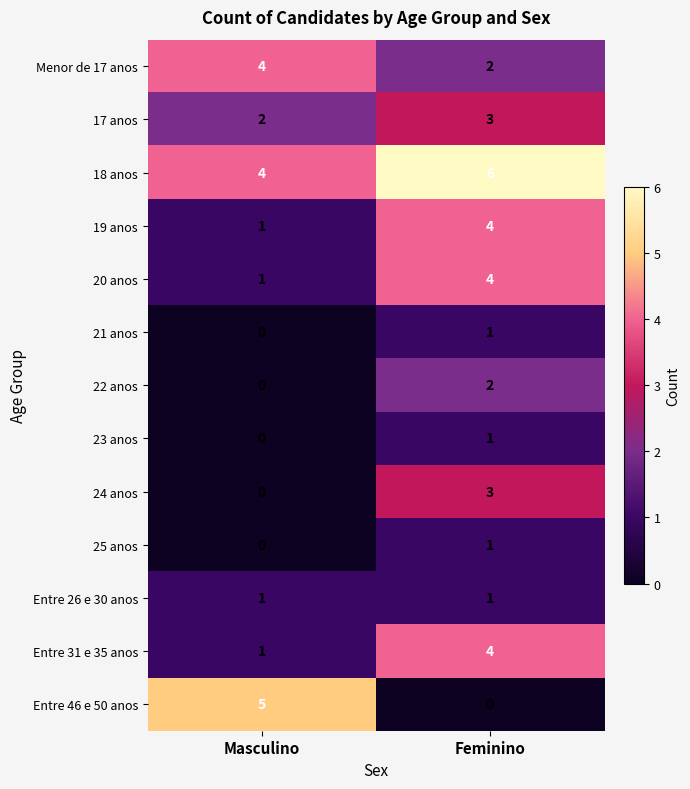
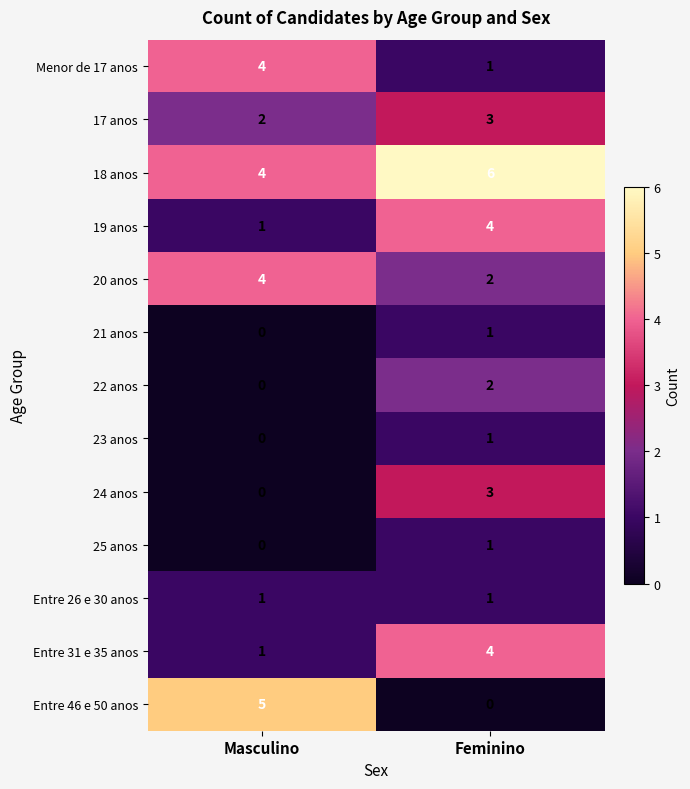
  {
    "Menor de 17 anos": {
      "Masculino": 4,
-     "Feminino": 2
+     "Feminino": 1
    },
    "17 anos": {
      "Masculino": 2,
      "Feminino": 3
    },
    "18 anos": {
      "Masculino": 4,
      "Feminino": 6
    },
    "19 anos": {
      "Masculino": 1,
      "Feminino": 4
    },
    "20 anos": {
-     "Masculino": 1,
-     "Feminino": 4
+     "Masculino": 4,
+     "Feminino": 2
    },
    "21 anos": {
      "Feminino": 1
    },
    "22 anos": {
      "Feminino": 2
    },
    "23 anos": {
      "Feminino": 1
    },
    "24 anos": {
      "Feminino": 3
    },
    "25 anos": {
      "Feminino": 1
    },
    "Entre 26 e 30 anos": {
      "Masculino": 1,
      "Feminino": 1
    },
    "Entre 31 e 35 anos": {
      "Masculino": 1,
      "Feminino": 4
    },
    "Entre 46 e 50 anos": {
      "Masculino": 5
    }
  }
